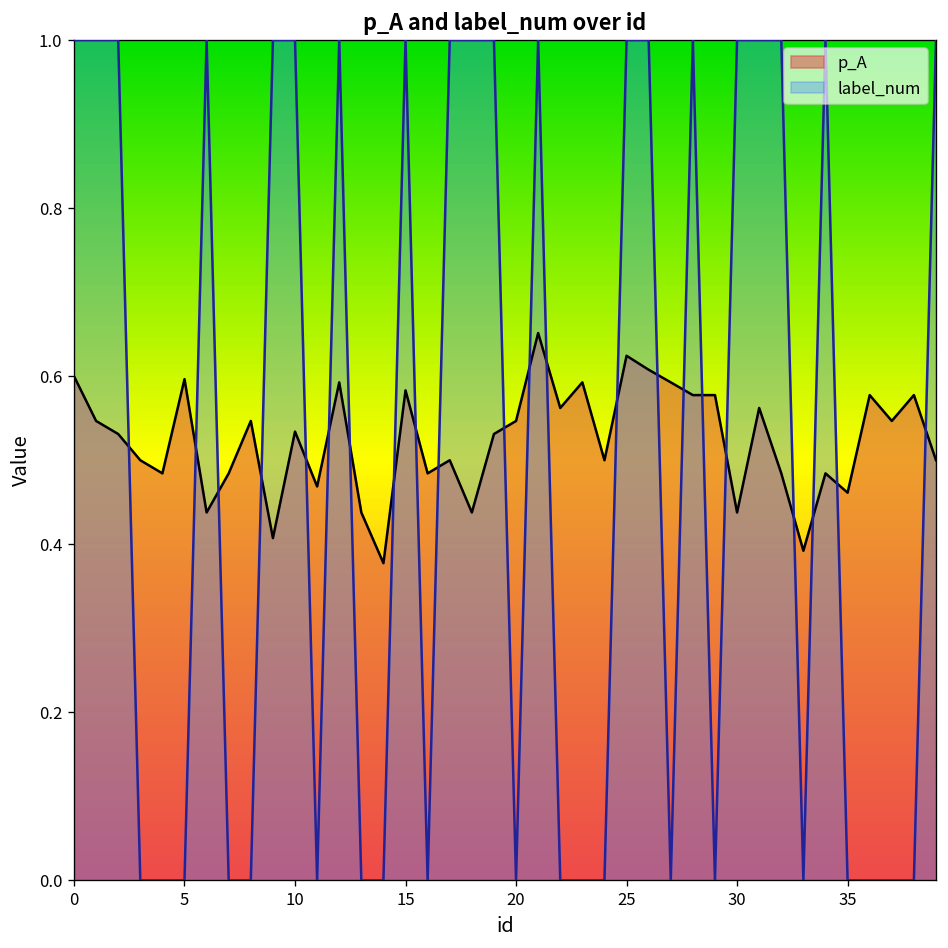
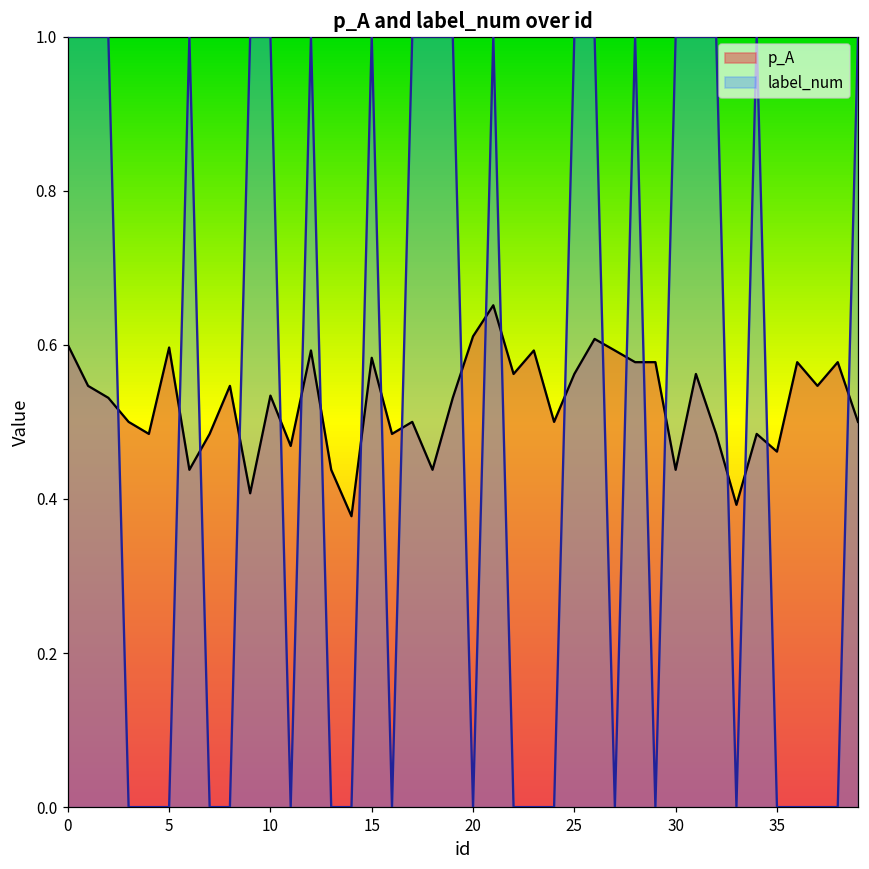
  {
    "p_A": {
      "0": 0.60,
      "5": 0.60,
      "10": 0.53,
      "15": 0.58,
-     "20": 0.55,
-     "25": 0.62,
+     "20": 0.61,
+     "25": 0.56,
      "30": 0.44,
      "35": 0.46
    },
    "label_num": {
      "0": 1.00,
      "5": 0.00,
      "10": 1.00,
      "15": 1.00,
      "20": 0.00,
      "25": 1.00,
      "30": 1.00,
      "35": 0.00
    }
  }
